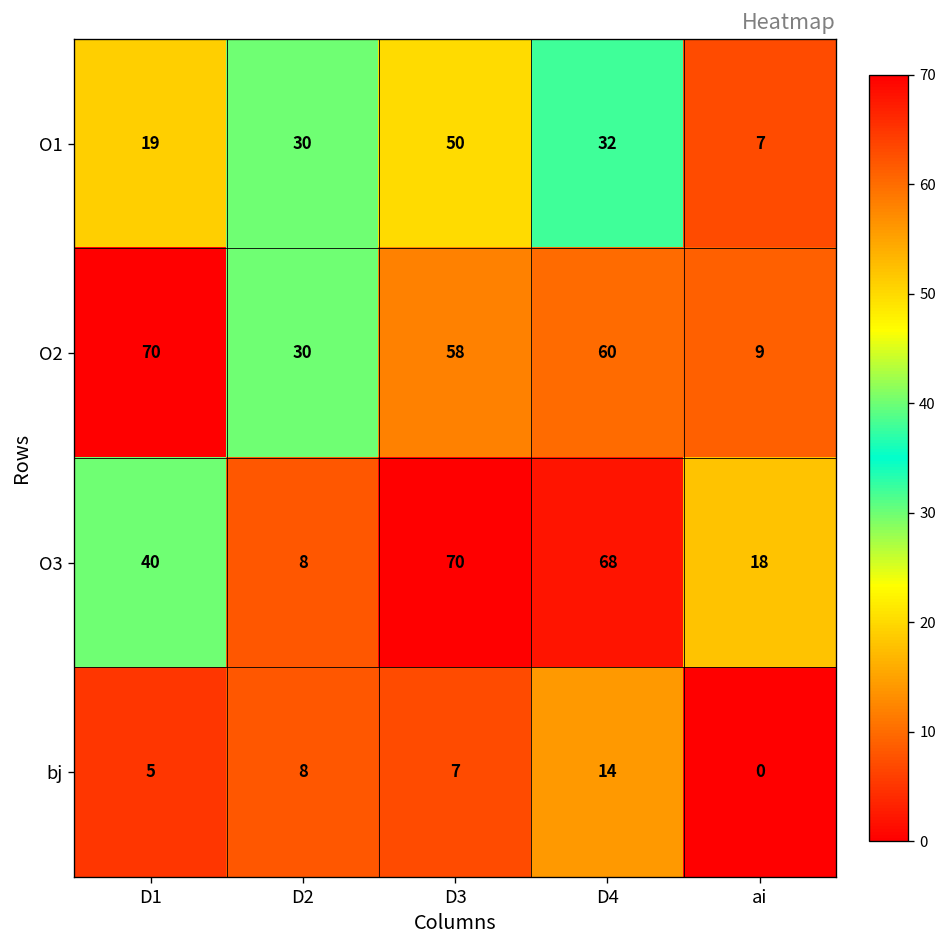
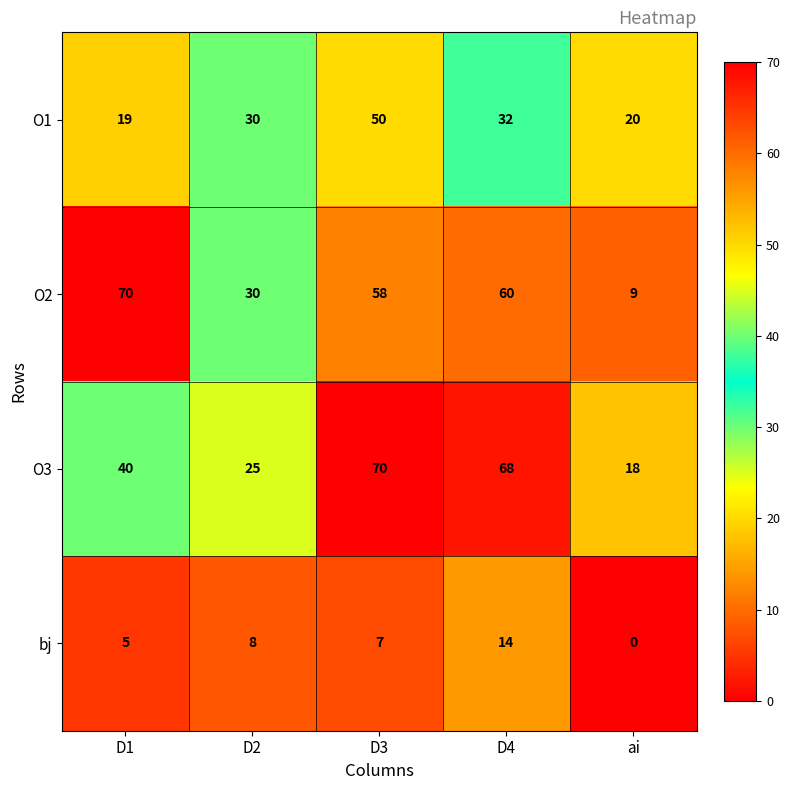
  {
    "O1": {
      "D1": 19,
      "D2": 30,
      "D3": 50,
      "D4": 32,
-     "ai": 7
+     "ai": 20
    },
    "O2": {
      "D1": 70,
      "D2": 30,
      "D3": 58,
      "D4": 60,
      "ai": 9
    },
    "O3": {
      "D1": 40,
-     "D2": 8,
+     "D2": 25,
      "D3": 70,
      "D4": 68,
      "ai": 18
    },
    "bj": {
      "D1": 5,
      "D2": 8,
      "D3": 7,
      "D4": 14,
      "ai": 0
    }
  }
